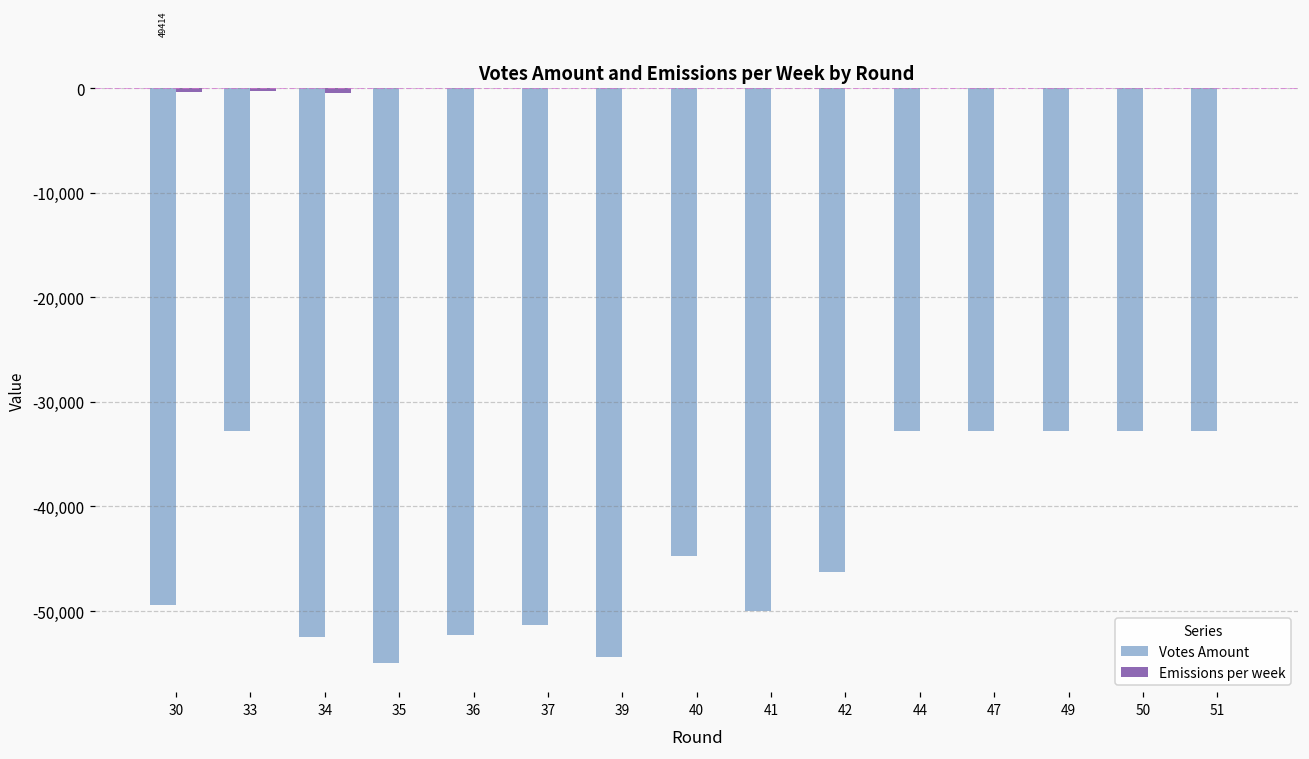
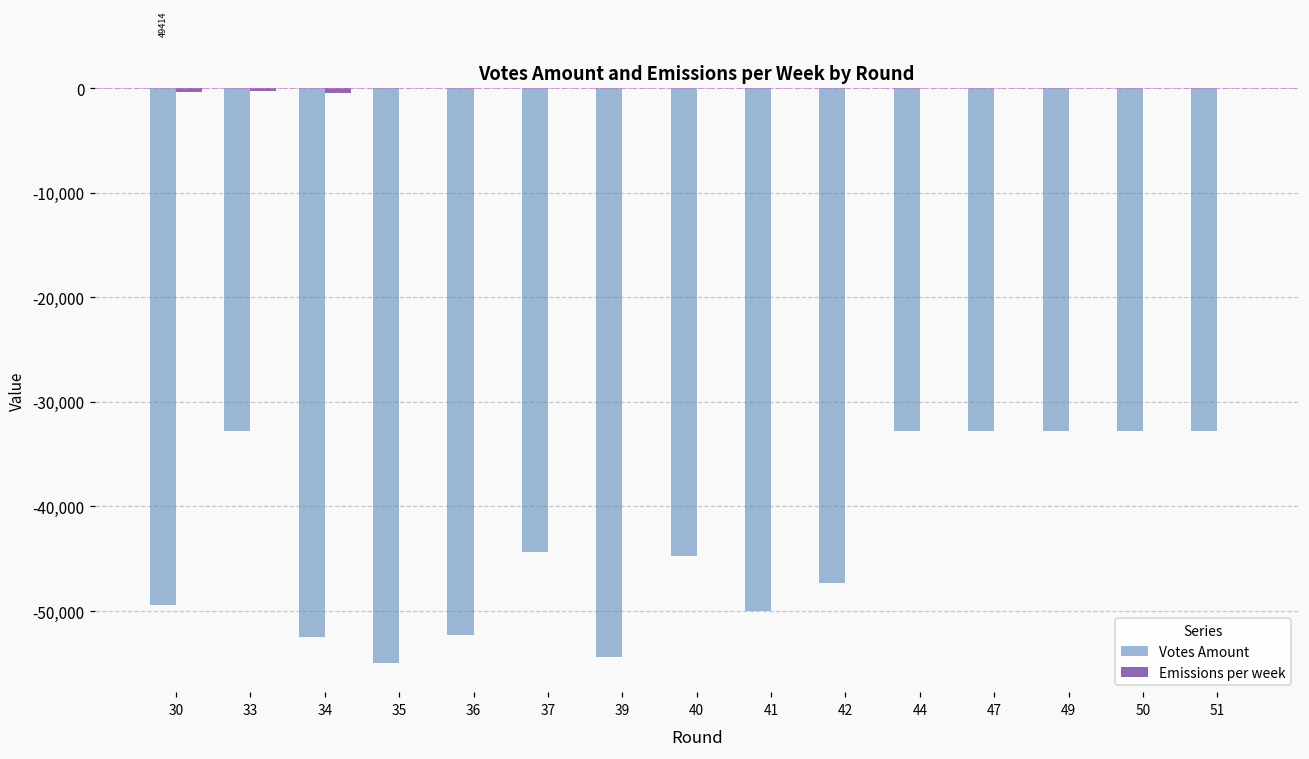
  {
    "Votes Amount": {
      "30": "-49,000",
      "33": "-33,000",
      "34": "-53,000",
      "35": "-55,000",
      "36": "-52,000",
-     "37": "-51,000",
+     "37": "-44,000",
      "39": "-54,000",
      "40": "-45,000",
      "41": "-50,000",
-     "42": "-46,000",
+     "42": "-47,000",
      "44": "-33,000",
      "47": "-33,000",
      "49": "-33,000",
      "50": "-33,000",
      "51": "-33,000"
    },
    "Emissions per week": {
      "30": "0",
      "34": "0",
      "35": "0",
      "36": "0",
      "37": "0",
      "39": "0",
      "40": "0",
      "41": "0",
      "42": "0",
      "44": "0",
      "47": "0",
      "49": "0",
      "50": "0",
      "51": "0"
    }
  }
